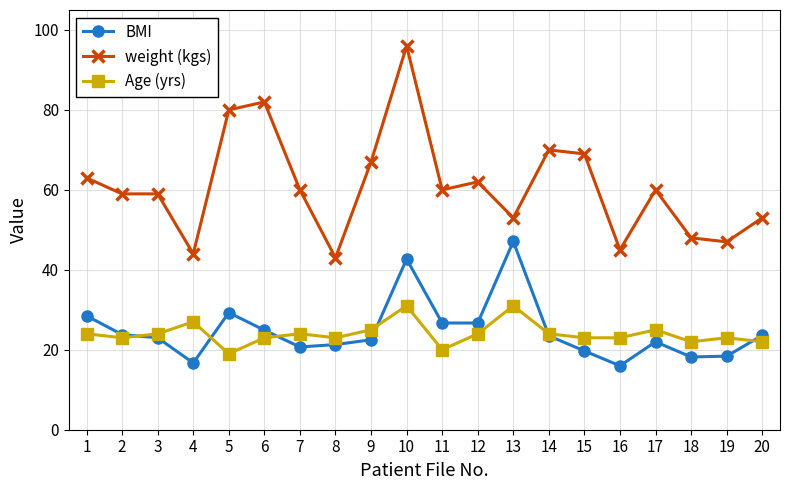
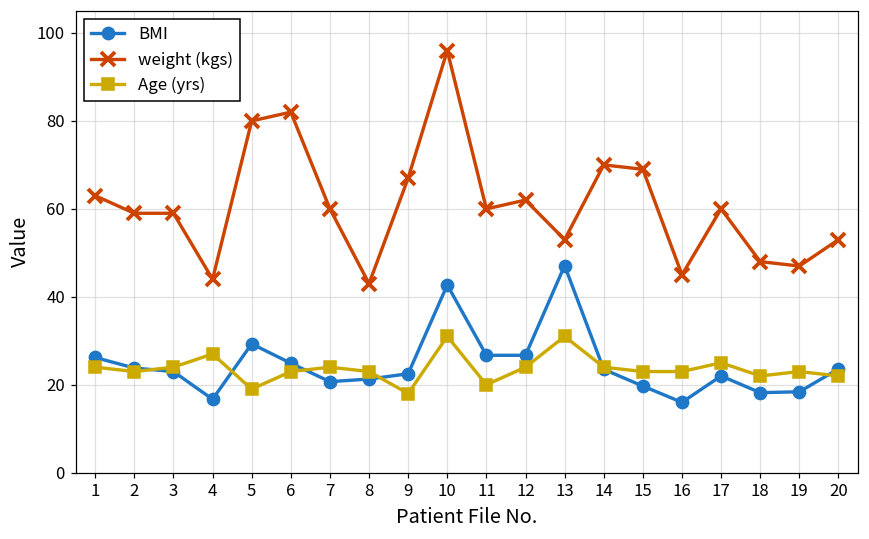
  {
    "BMI": {
-     "1": 29,
+     "1": 26,
      "2": 24,
      "3": 23,
      "4": 17,
      "5": 29,
      "6": 25,
      "7": 21,
      "8": 21,
      "9": 23,
      "10": 43,
      "11": 27,
      "12": 27,
      "13": 47,
      "15": 20,
      "16": 16,
      "17": 22,
      "18": 18,
      "19": 18,
      "20": 24
    },
    "weight (kgs)": {
      "1": 63,
      "2": 59,
      "3": 59,
      "4": 44,
      "5": 80,
      "6": 82,
      "7": 60,
      "8": 43,
      "9": 67,
      "10": 96,
      "11": 60,
      "12": 62,
      "13": 53,
      "14": 70,
      "15": 69,
      "16": 45,
      "17": 60,
      "18": 48,
      "19": 47,
      "20": 53
    },
    "Age (yrs)": {
      "1": 24,
      "2": 23,
      "3": 24,
      "4": 27,
      "5": 19,
      "6": 23,
      "7": 24,
      "8": 23,
-     "9": 25,
+     "9": 18,
      "10": 31,
      "11": 20,
      "12": 24,
      "13": 31,
      "15": 23,
      "16": 23,
      "17": 25,
      "18": 22,
      "19": 23,
      "20": 22
    }
  }
